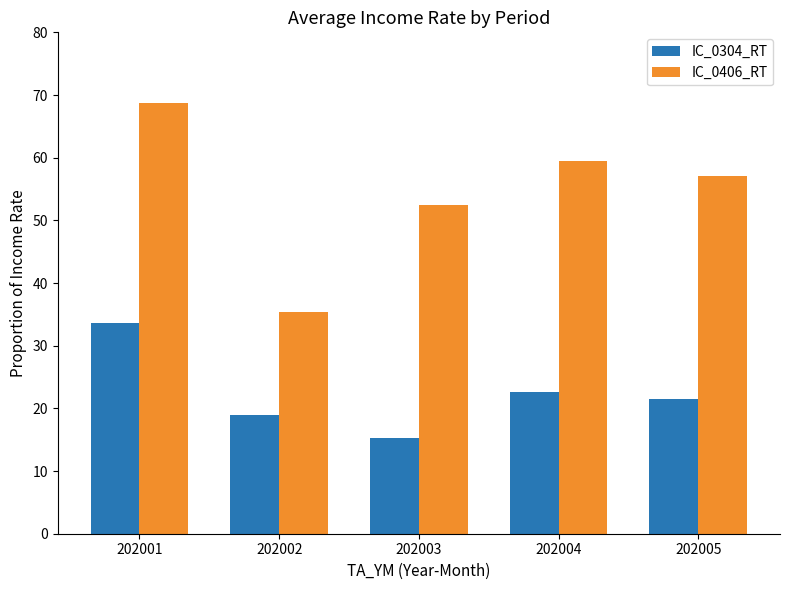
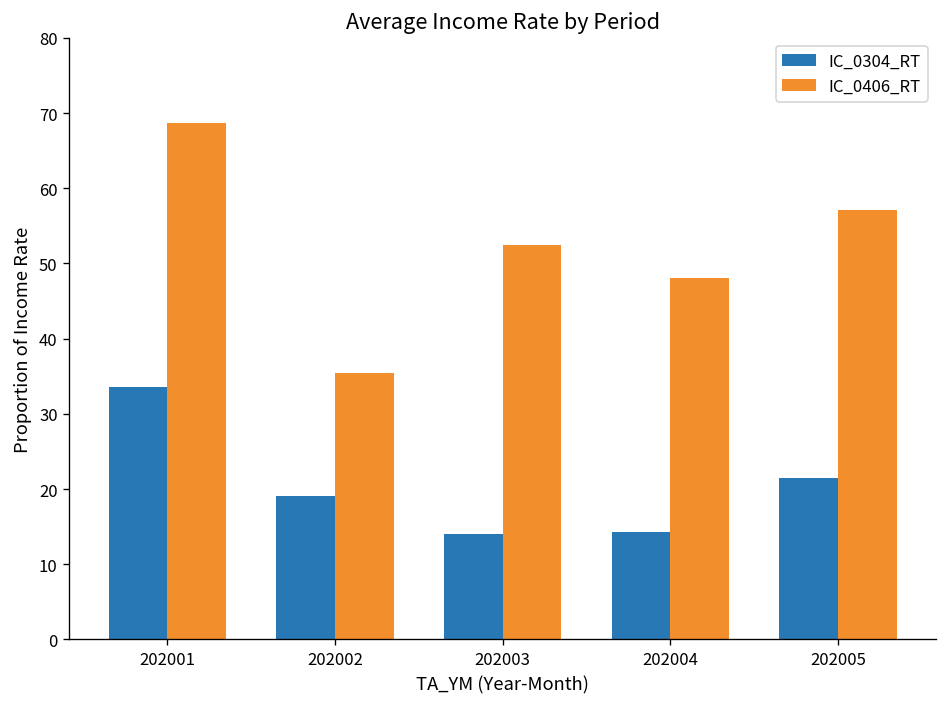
  {
    "IC_0304_RT": {
      "202001": 34,
      "202002": 19,
-     "202003": 15,
-     "202004": 23,
+     "202003": 14,
+     "202004": 14,
      "202005": 21
    },
    "IC_0406_RT": {
      "202001": 69,
      "202002": 35,
      "202003": 52,
-     "202004": 60,
+     "202004": 48,
      "202005": 57
    }
  }
